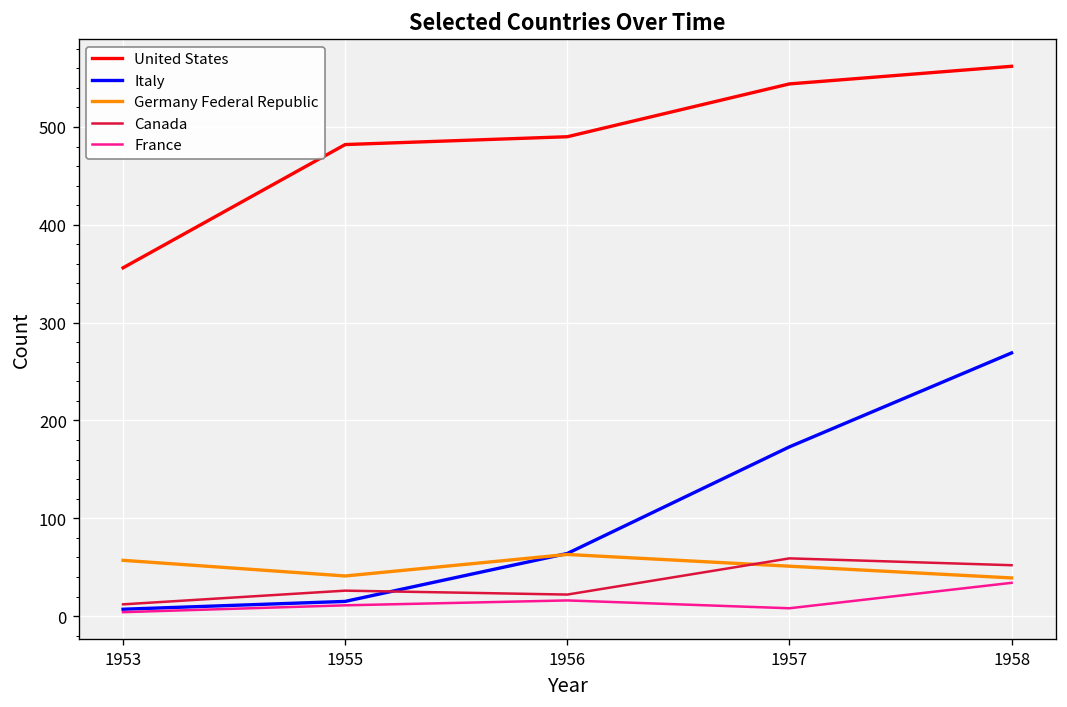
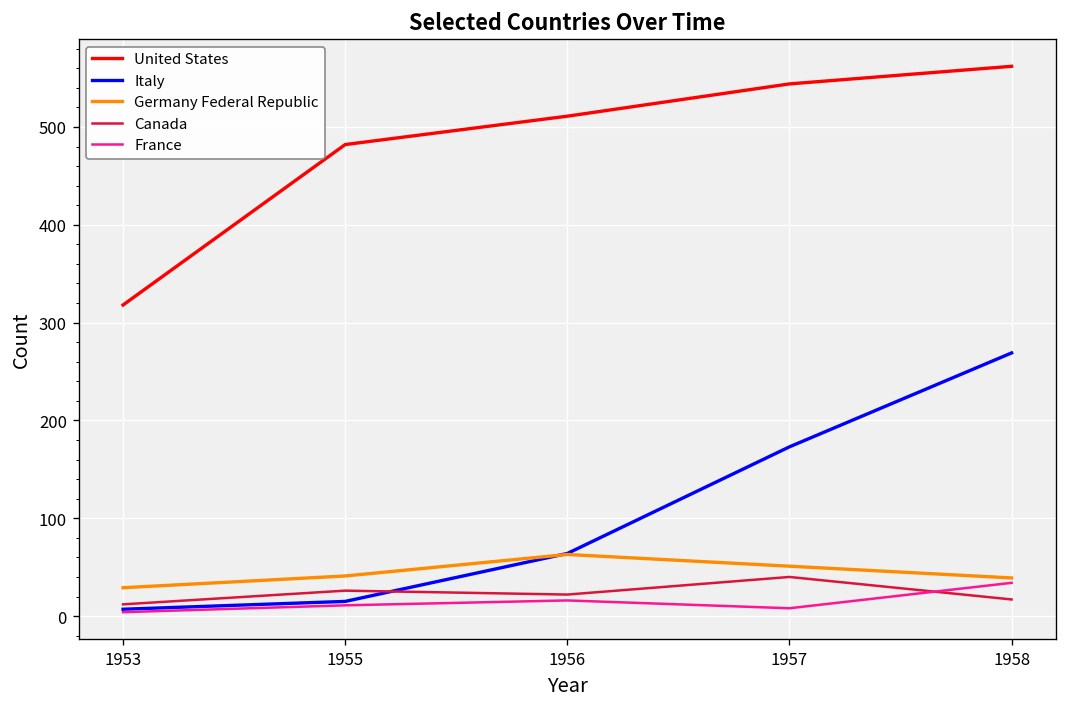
  {
    "United States": {
-     "1953": 360,
+     "1953": 320,
      "1955": 480,
-     "1956": 490,
+     "1956": 510,
      "1957": 540,
      "1958": 560
    },
    "Italy": {
      "1955": 20,
      "1957": 170,
      "1958": 270
    },
    "Germany Federal Republic": {
-     "1953": 60,
+     "1953": 30,
      "1955": 40,
      "1957": 50,
      "1958": 40
    },
    "Canada": {
      "1953": 10,
      "1955": 30,
      "1956": 20,
-     "1957": 60,
-     "1958": 50
+     "1957": 40,
+     "1958": 20
    },
    "France": {
      "1955": 10,
      "1956": 20,
      "1957": 10,
      "1958": 30
    }
  }
